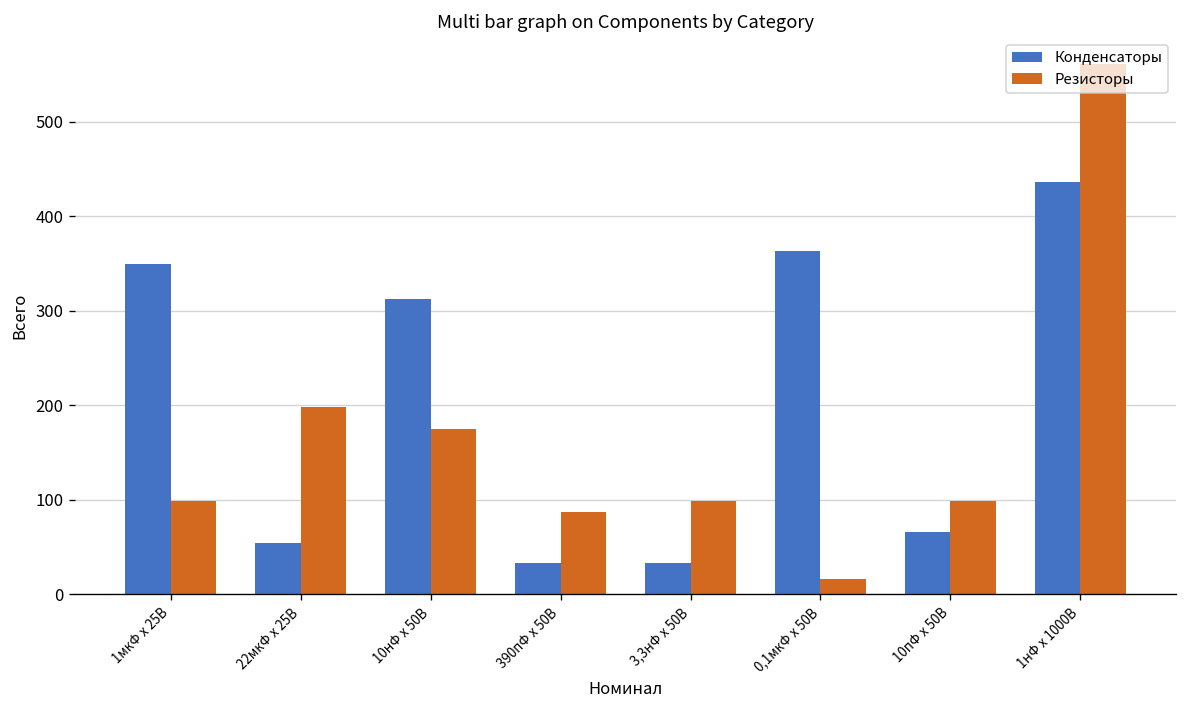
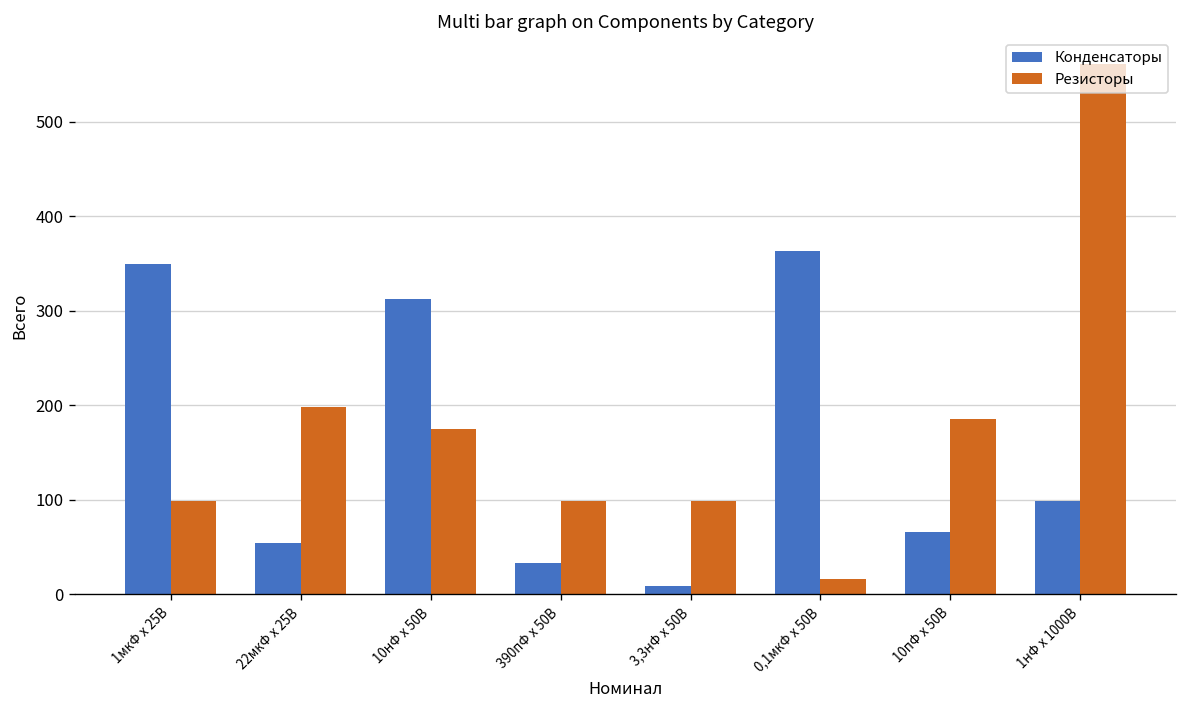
  {
    "Конденсаторы": {
      "1мкФ х 25В": 350,
      "22мкФ х 25В": 50,
      "10нФ х 50В": 310,
      "390пФ х 50В": 30,
-     "3,3нФ х 50В": 30,
+     "3,3нФ х 50В": 10,
      "0,1мкФ х 50В": 360,
      "10пФ х 50В": 70,
-     "1нФ x 1000B": 440
+     "1нФ x 1000B": 100
    },
    "Резисторы": {
      "1мкФ х 25В": 100,
      "22мкФ х 25В": 200,
      "10нФ х 50В": 180,
-     "390пФ х 50В": 90,
+     "390пФ х 50В": 100,
      "3,3нФ х 50В": 100,
      "0,1мкФ х 50В": 20,
-     "10пФ х 50В": 100
+     "10пФ х 50В": 190
    }
  }
